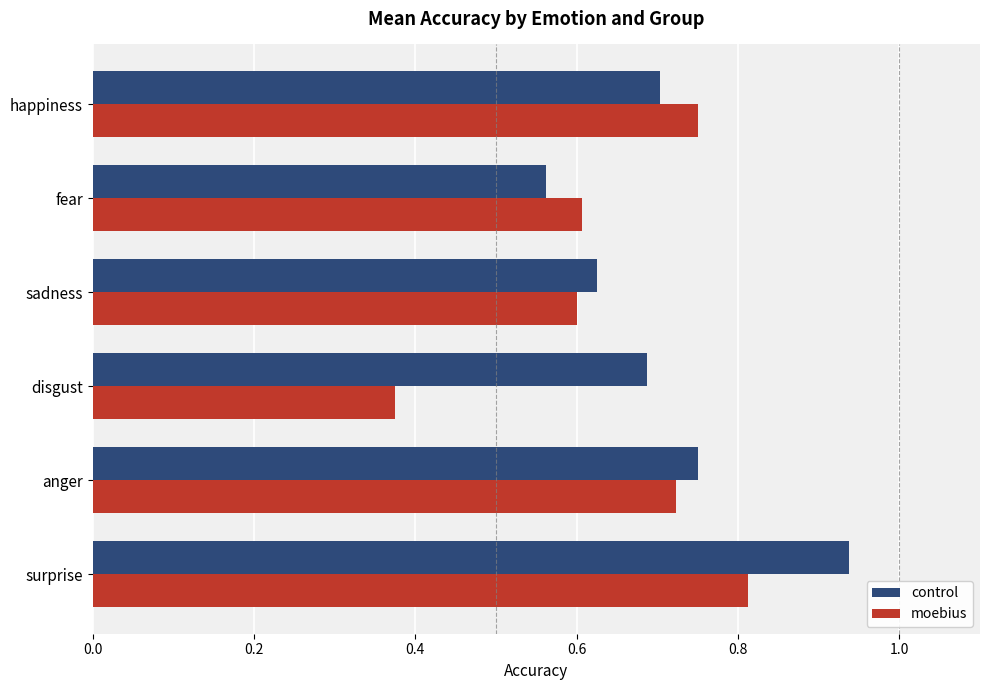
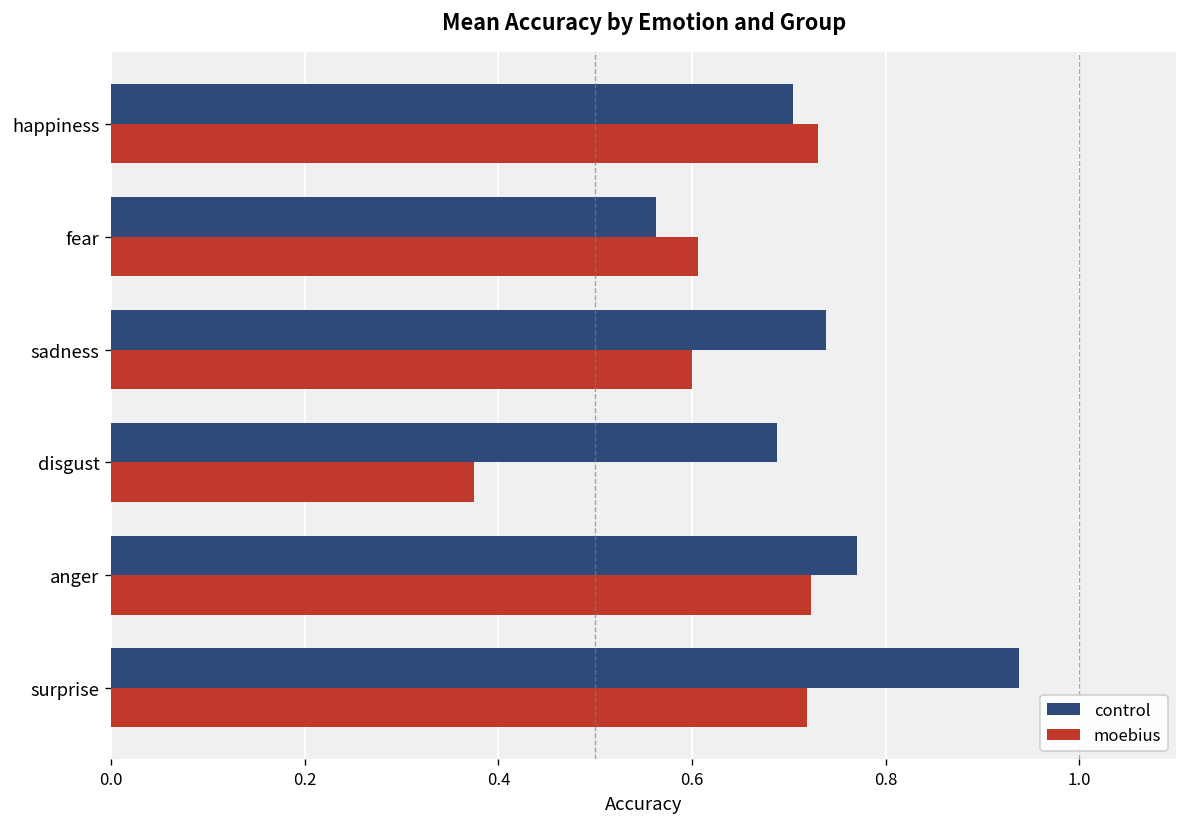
  {
    "control": {
      "happiness": 0.70,
      "fear": 0.56,
-     "sadness": 0.63,
+     "sadness": 0.74,
      "disgust": 0.69,
-     "anger": 0.75,
+     "anger": 0.77,
      "surprise": 0.94
    },
    "moebius": {
-     "happiness": 0.75,
+     "happiness": 0.73,
      "fear": 0.61,
      "sadness": 0.60,
      "disgust": 0.38,
      "anger": 0.72,
-     "surprise": 0.81
+     "surprise": 0.72
    }
  }
